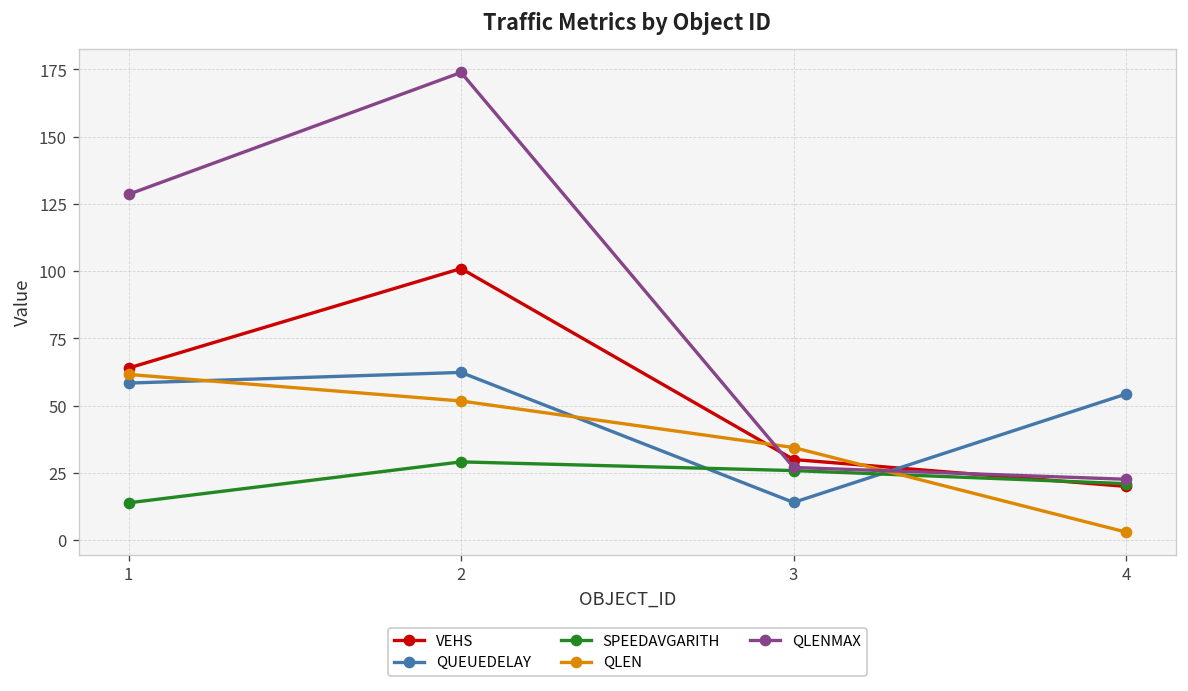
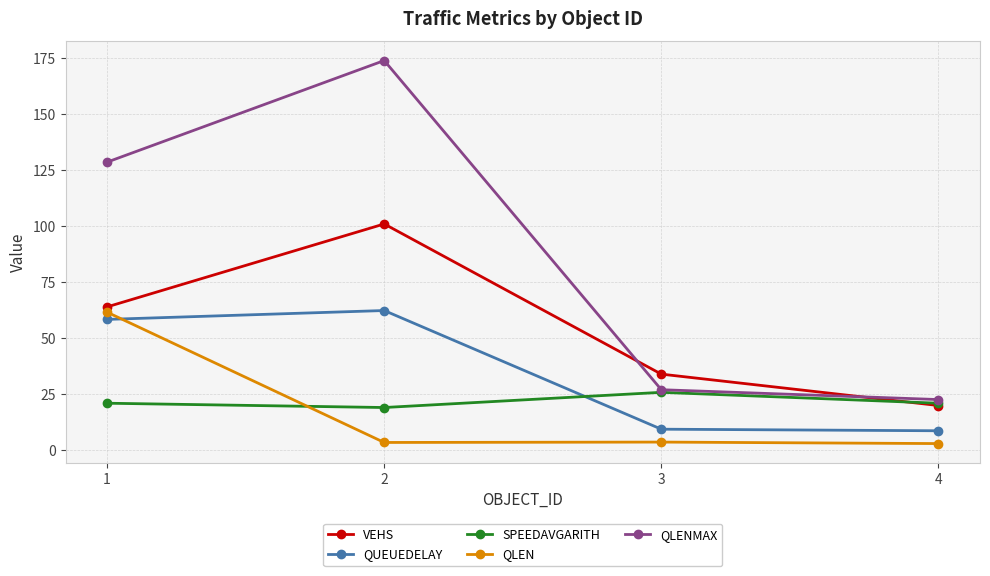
  {
    "VEHS": {
      "1": 64,
      "2": 101,
-     "3": 30
+     "3": 34
    },
    "QUEUEDELAY": {
      "1": 58,
      "2": 62,
-     "3": 14,
-     "4": 54
+     "3": 9,
+     "4": 9
    },
    "SPEEDAVGARITH": {
-     "1": 14,
-     "2": 29,
+     "1": 21,
+     "2": 19,
      "3": 26
    },
    "QLEN": {
      "1": 62,
-     "2": 52,
-     "3": 34,
+     "2": 4,
+     "3": 4,
      "4": 3
    },
    "QLENMAX": {
      "1": 129,
      "2": 174,
      "3": 27,
      "4": 23
    }
  }
